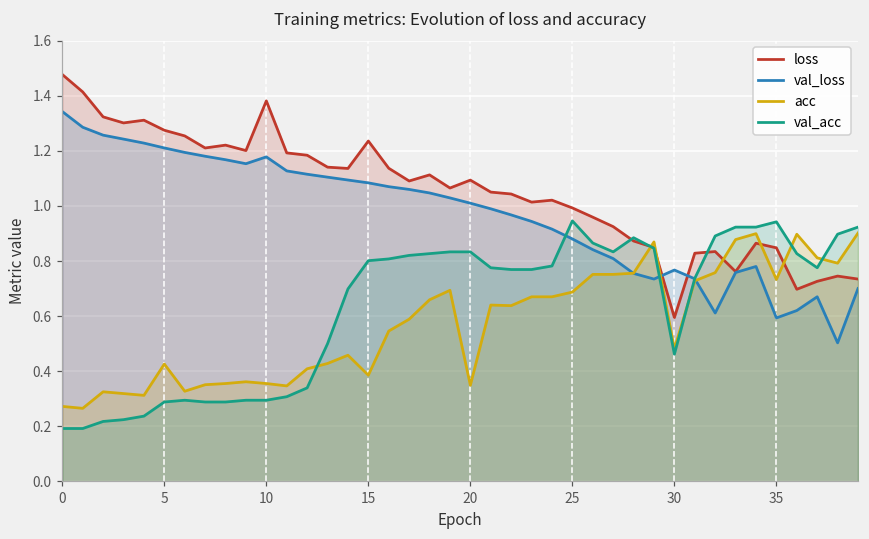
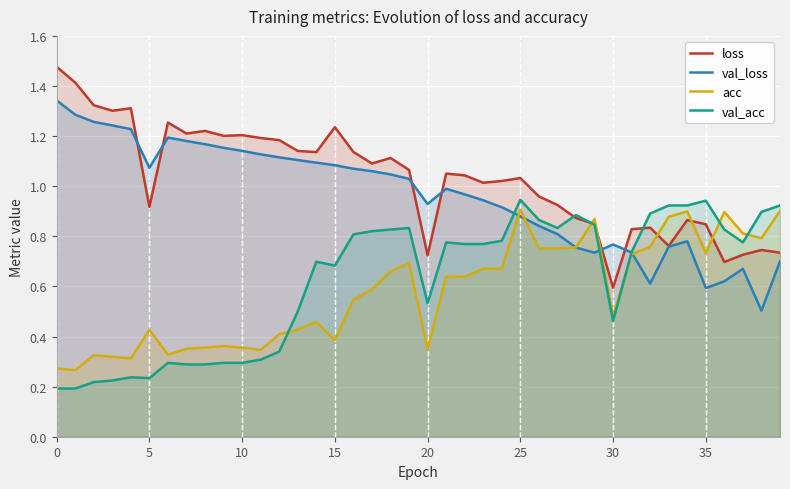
  {
    "loss": {
      "0": 1.48,
-     "5": 1.27,
-     "10": 1.38,
+     "5": 0.92,
+     "10": 1.20,
      "15": 1.24,
-     "20": 1.09,
-     "25": 0.99,
+     "20": 0.72,
+     "25": 1.03,
      "30": 0.59,
      "35": 0.85
    },
    "val_loss": {
      "0": 1.34,
-     "5": 1.21,
-     "10": 1.18,
+     "5": 1.07,
+     "10": 1.14,
      "15": 1.08,
-     "20": 1.01,
+     "20": 0.93,
      "25": 0.88,
      "30": 0.77,
      "35": 0.59
    },
    "acc": {
      "0": 0.27,
      "5": 0.43,
      "10": 0.36,
      "15": 0.39,
      "20": 0.35,
-     "25": 0.69,
+     "25": 0.91,
      "30": 0.48,
      "35": 0.73
    },
    "val_acc": {
      "0": 0.19,
-     "5": 0.29,
+     "5": 0.23,
      "10": 0.29,
-     "15": 0.80,
-     "20": 0.83,
+     "15": 0.68,
+     "20": 0.53,
      "25": 0.95,
      "30": 0.46,
      "35": 0.94
    }
  }
